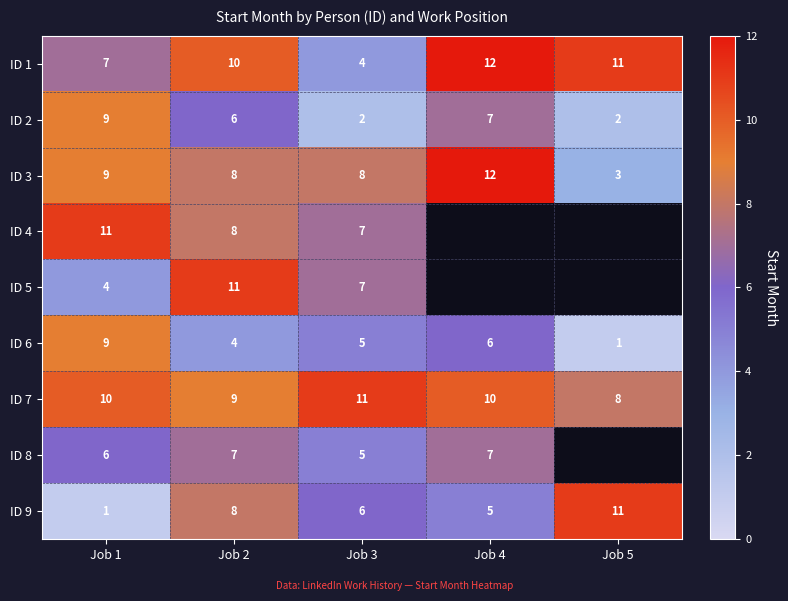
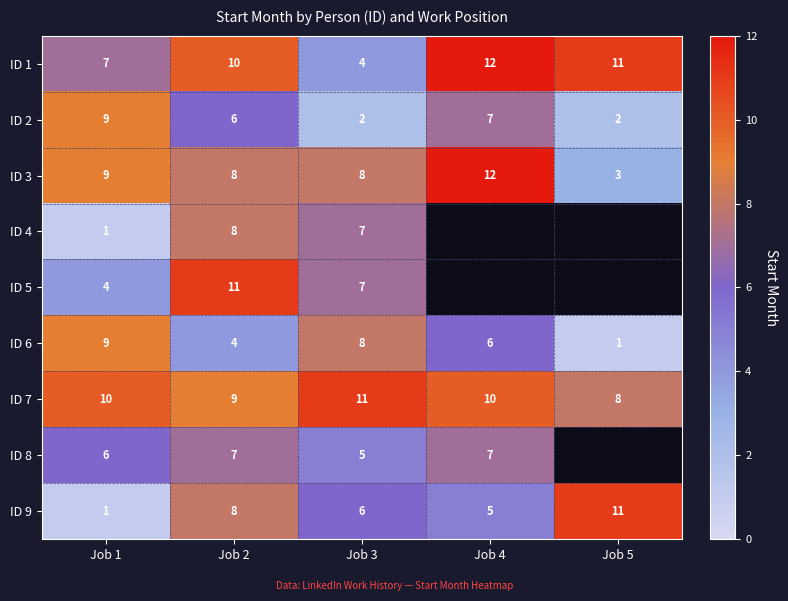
  {
    "ID 1": {
      "Job 1": 7,
      "Job 2": 10,
      "Job 3": 4,
      "Job 4": 12,
      "Job 5": 11
    },
    "ID 2": {
      "Job 1": 9,
      "Job 2": 6,
      "Job 3": 2,
      "Job 4": 7,
      "Job 5": 2
    },
    "ID 3": {
      "Job 1": 9,
      "Job 2": 8,
      "Job 3": 8,
      "Job 4": 12,
      "Job 5": 3
    },
    "ID 4": {
-     "Job 1": 11,
+     "Job 1": 1,
      "Job 2": 8,
      "Job 3": 7
    },
    "ID 5": {
      "Job 1": 4,
      "Job 2": 11,
      "Job 3": 7
    },
    "ID 6": {
      "Job 1": 9,
      "Job 2": 4,
-     "Job 3": 5,
+     "Job 3": 8,
      "Job 4": 6,
      "Job 5": 1
    },
    "ID 7": {
      "Job 1": 10,
      "Job 2": 9,
      "Job 3": 11,
      "Job 4": 10,
      "Job 5": 8
    },
    "ID 8": {
      "Job 1": 6,
      "Job 2": 7,
      "Job 3": 5,
      "Job 4": 7
    },
    "ID 9": {
      "Job 1": 1,
      "Job 2": 8,
      "Job 3": 6,
      "Job 4": 5,
      "Job 5": 11
    }
  }
